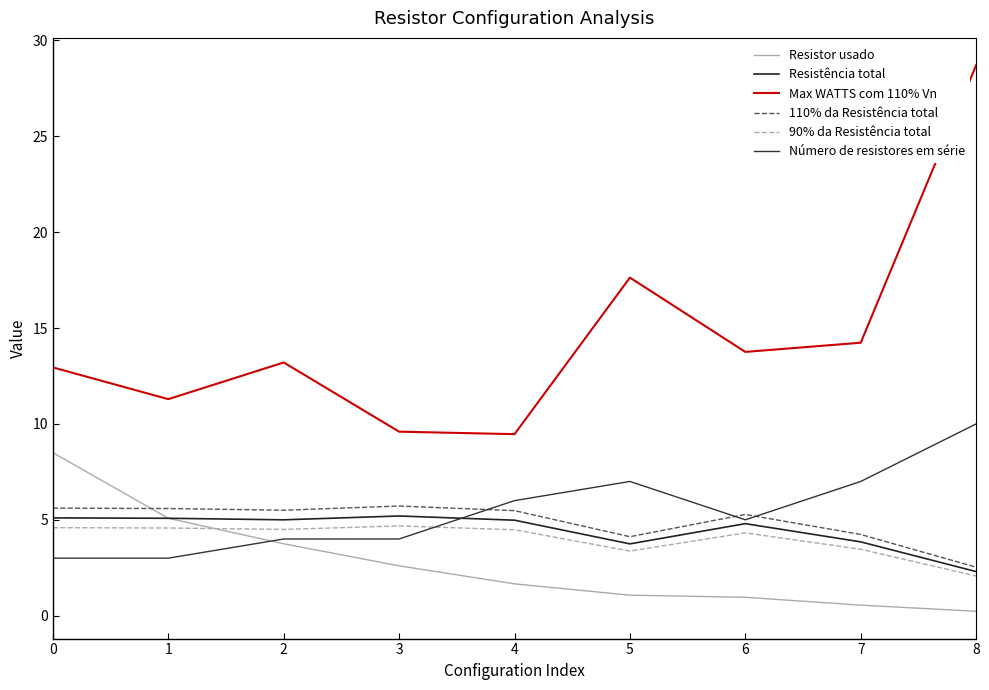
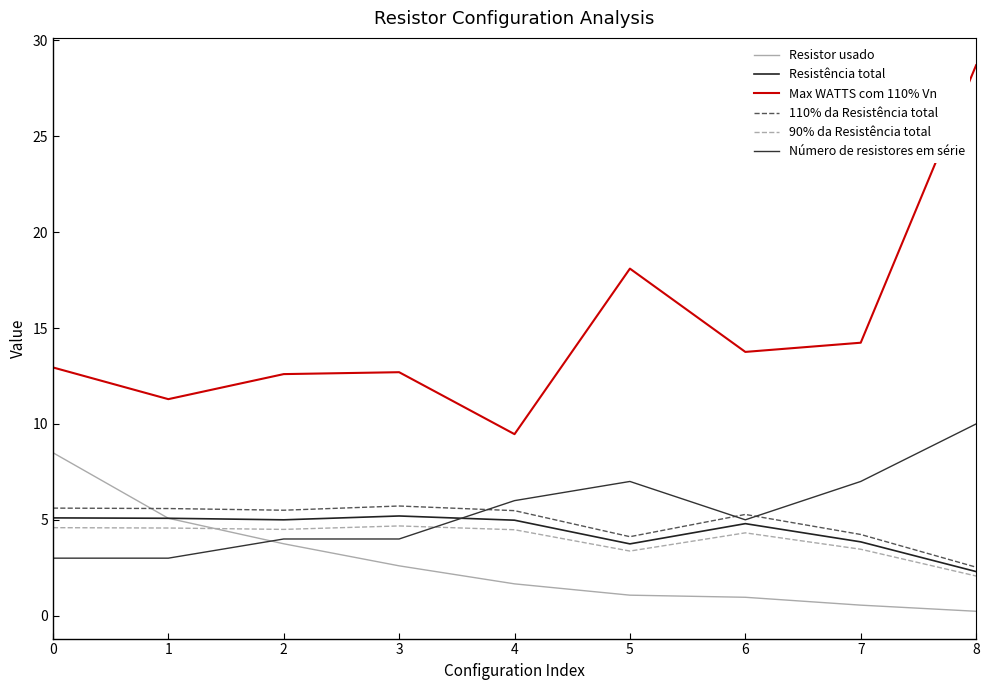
  {
    "Max WATTS com 110% Vn": {
      "0": 12.9,
      "1": 11.3,
-     "2": 13.2,
-     "3": 9.6,
+     "2": 12.6,
+     "3": 12.7,
      "4": 9.5,
-     "5": 17.6,
+     "5": 18.1,
      "6": 13.8,
      "7": 14.2,
      "8": 28.7
    }
  }
